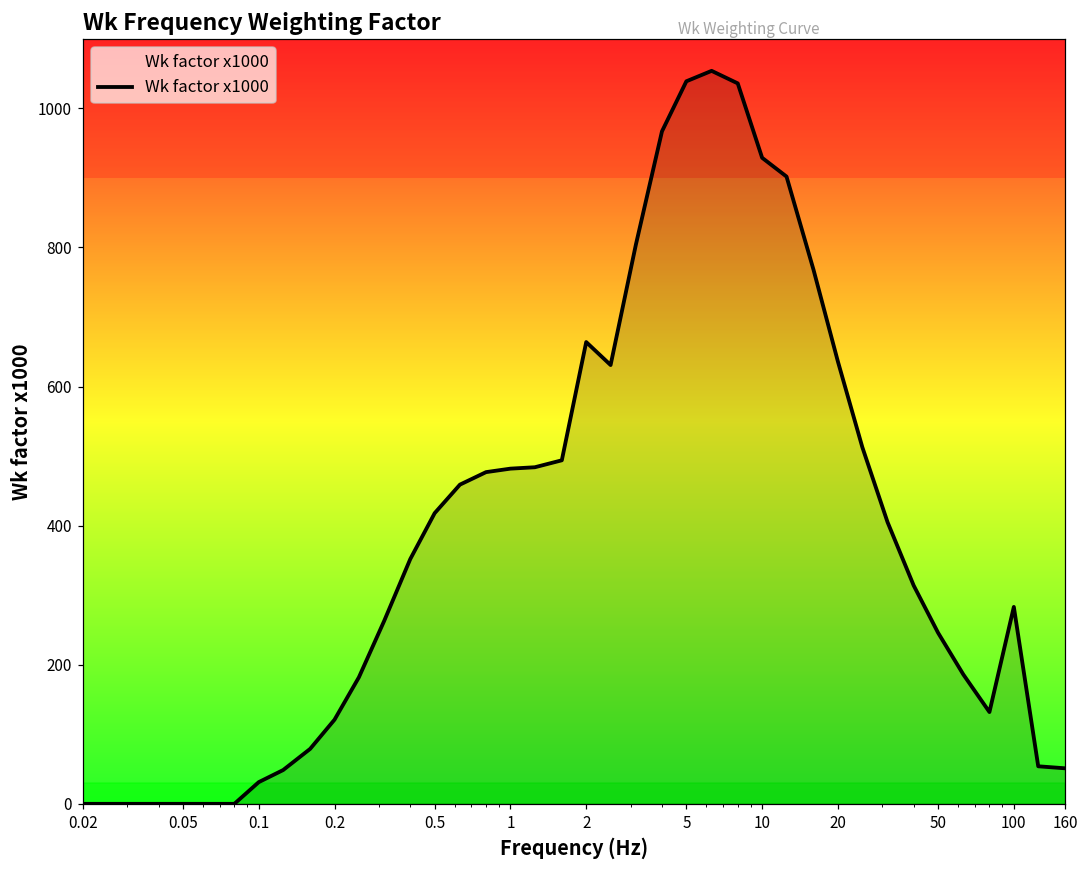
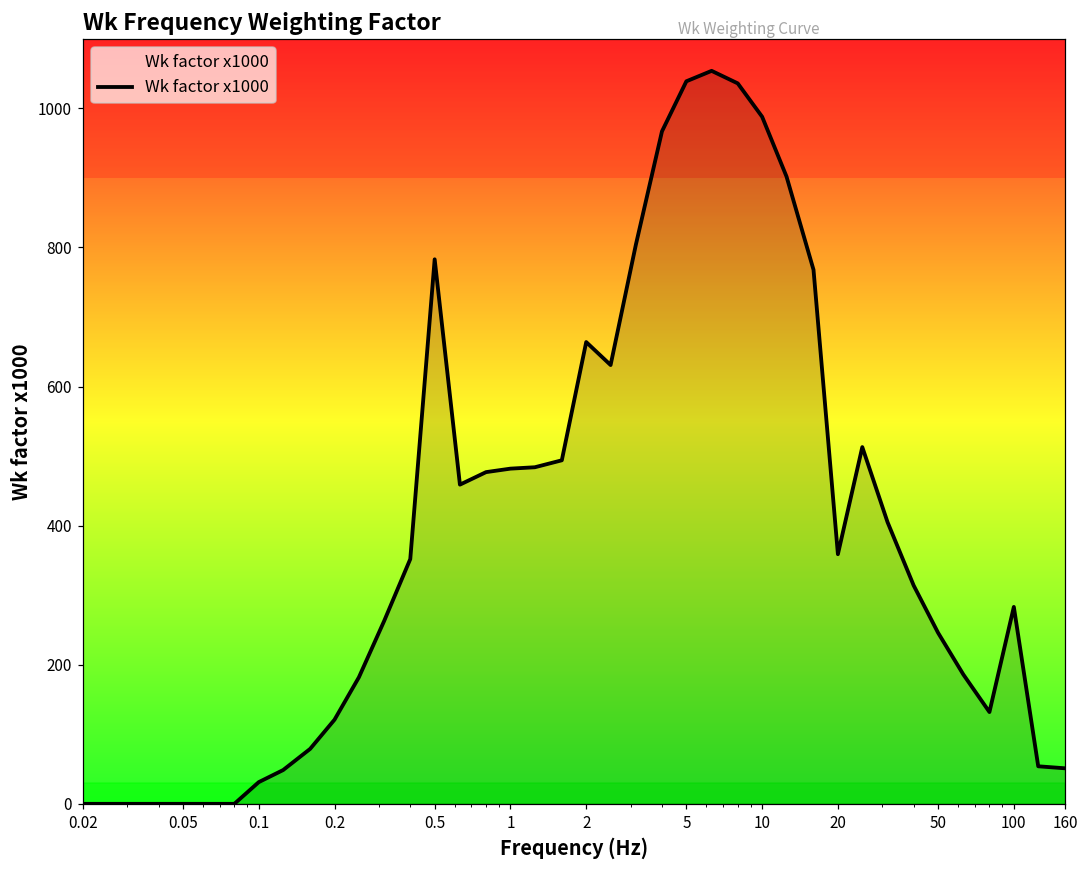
  {
    "0.1": 30,
    "0.2": 120,
-   "0.5": 420,
+   "0.5": 780,
    "1": 480,
    "2": 660,
    "5": 1040,
-   "10": 930,
-   "20": 640,
+   "10": 990,
+   "20": 360,
    "50": 250,
    "100": 280,
    "160": 50
  }
